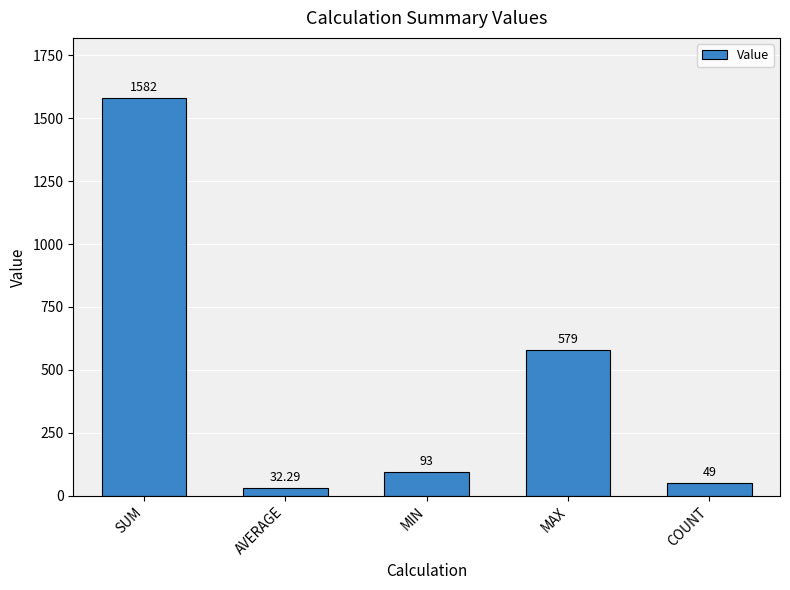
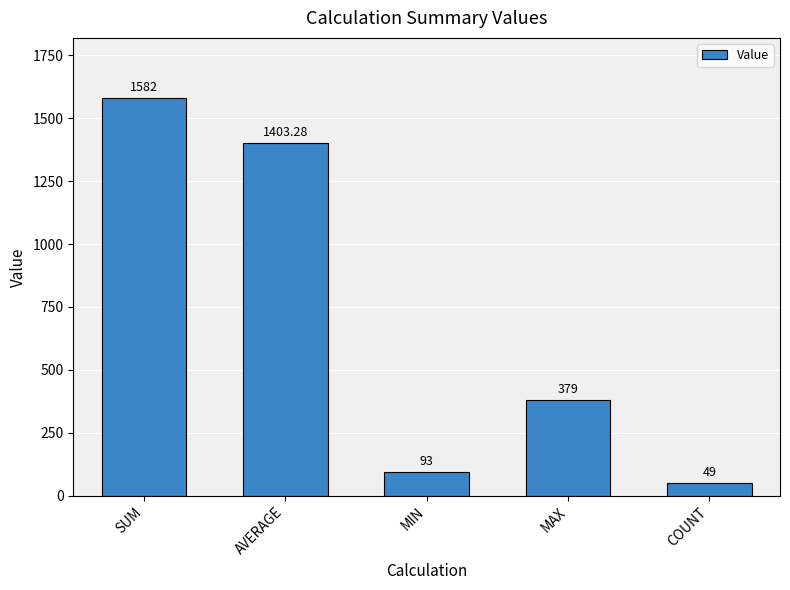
  {
    "SUM": 1582,
-   "AVERAGE": 32.29,
+   "AVERAGE": 1403.28,
    "MIN": 93,
-   "MAX": 579,
+   "MAX": 379,
    "COUNT": 49
  }
